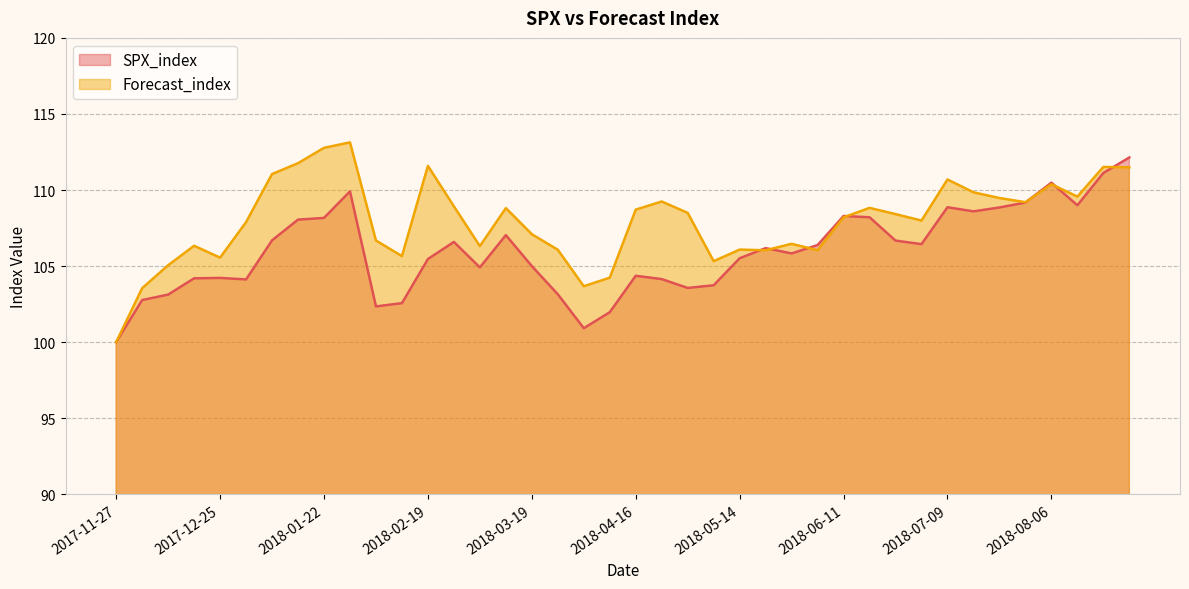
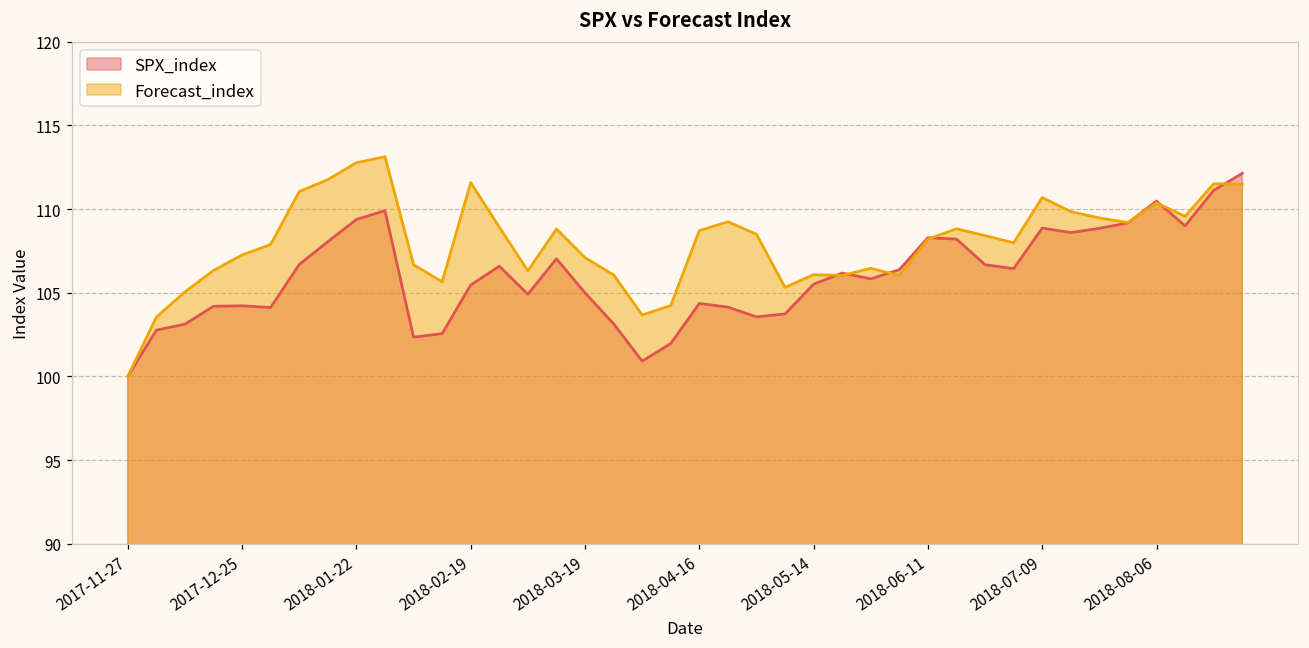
  {
    "SPX_index": {
      "2017-12-25": 104.2,
-     "2018-01-22": 108.2,
+     "2018-01-22": 109.4,
      "2018-02-19": 105.5,
      "2018-03-19": 105.0,
      "2018-04-16": 104.4,
      "2018-05-14": 105.5,
      "2018-07-09": 108.9
    },
    "Forecast_index": {
-     "2017-12-25": 105.6,
+     "2017-12-25": 107.3,
      "2018-01-22": 112.8,
      "2018-02-19": 111.6,
      "2018-03-19": 107.1,
      "2018-04-16": 108.7,
      "2018-05-14": 106.1,
      "2018-07-09": 110.7
    }
  }
